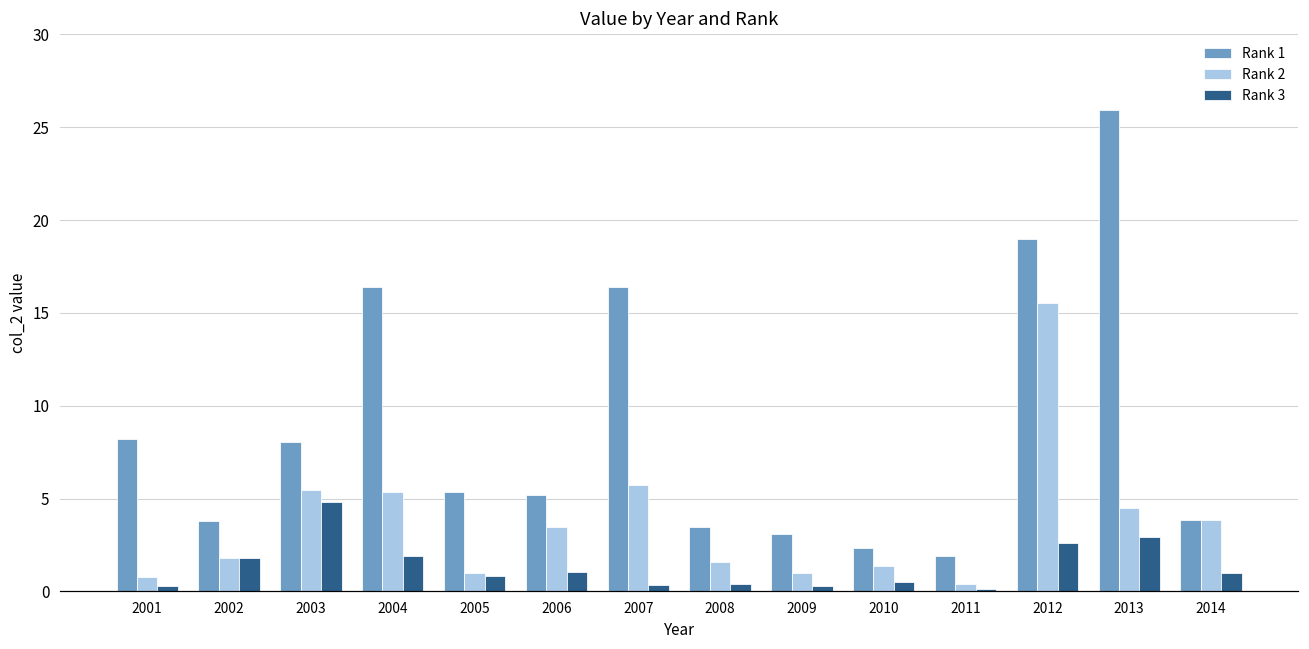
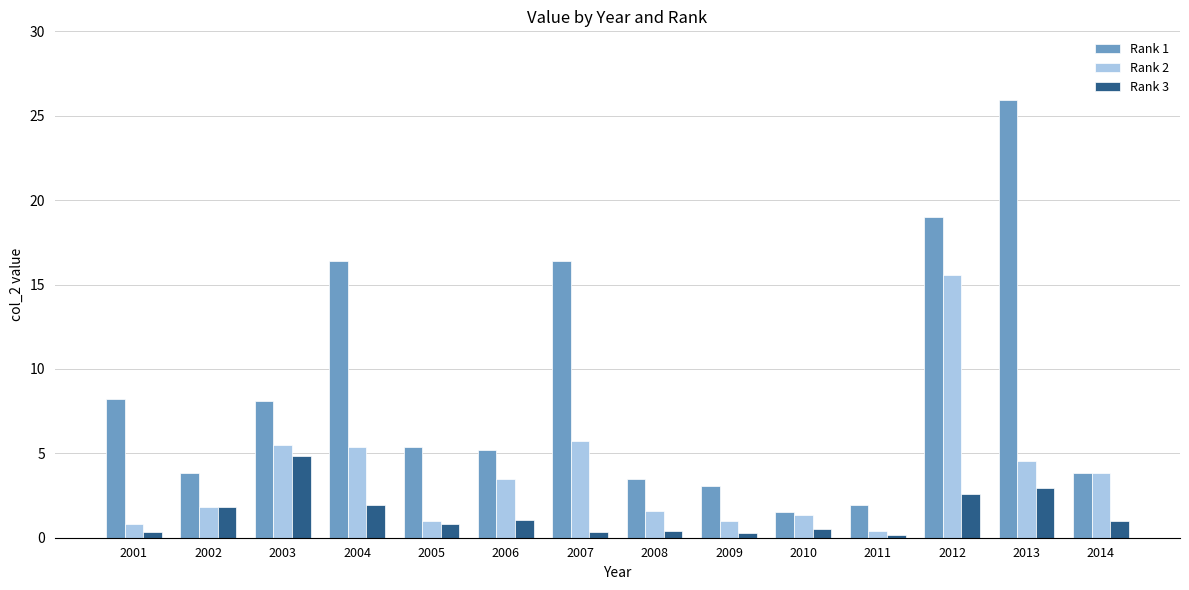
  {
    "Rank 1": {
      "2001": 8.2,
      "2002": 3.8,
      "2003": 8.1,
      "2004": 16.4,
      "2005": 5.4,
      "2006": 5.2,
      "2007": 16.4,
      "2008": 3.5,
      "2009": 3.1,
-     "2010": 2.4,
+     "2010": 1.5,
      "2011": 1.9,
      "2012": 19.0,
      "2013": 25.9,
      "2014": 3.8
    },
    "Rank 2": {
      "2001": 0.8,
      "2002": 1.8,
      "2003": 5.5,
      "2004": 5.4,
      "2005": 1.0,
      "2006": 3.5,
      "2007": 5.7,
      "2008": 1.6,
      "2009": 1.0,
      "2010": 1.4,
      "2011": 0.4,
      "2012": 15.5,
      "2013": 4.5,
      "2014": 3.8
    },
    "Rank 3": {
      "2001": 0.3,
      "2002": 1.8,
      "2003": 4.8,
      "2004": 1.9,
      "2005": 0.8,
      "2006": 1.0,
      "2007": 0.3,
      "2008": 0.4,
      "2009": 0.3,
      "2010": 0.5,
      "2011": 0.1,
      "2012": 2.6,
      "2013": 2.9,
      "2014": 1.0
    }
  }
